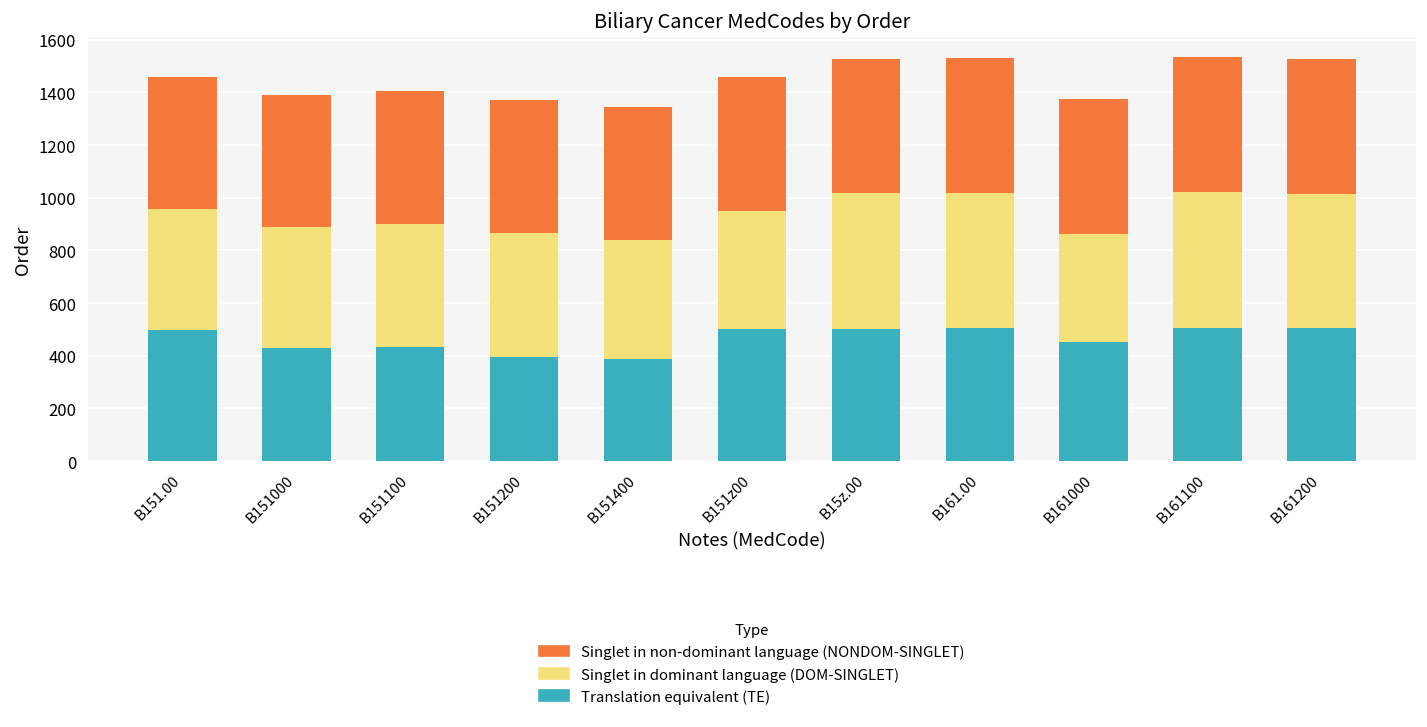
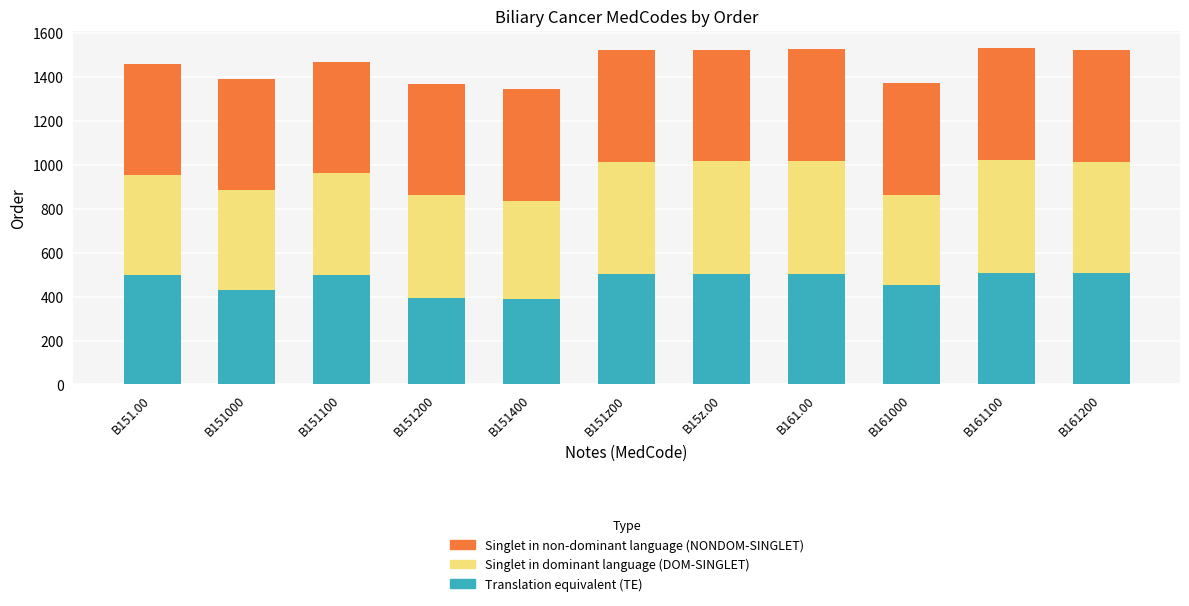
  {
    "Translation equivalent (TE)": {
      "B151.00": 500,
      "B151000": 430,
-     "B151100": 440,
+     "B151100": 500,
      "B151200": 400,
      "B151400": 390,
      "B151z00": 500,
      "B15z.00": 500,
      "B161.00": 500,
      "B161000": 450,
      "B161100": 510,
      "B161200": 510
    },
    "Singlet in dominant language (DOM-SINGLET)": {
      "B151.00": 460,
      "B151000": 460,
      "B151100": 460,
      "B151200": 470,
      "B151400": 450,
-     "B151z00": 450,
+     "B151z00": 510,
      "B15z.00": 510,
      "B161.00": 520,
      "B161000": 410,
      "B161100": 520,
      "B161200": 510
    },
    "Singlet in non-dominant language (NONDOM-SINGLET)": {
      "B151.00": 500,
      "B151000": 500,
      "B151100": 510,
      "B151200": 510,
      "B151400": 510,
      "B151z00": 510,
      "B15z.00": 510,
      "B161.00": 510,
      "B161000": 510,
      "B161100": 510,
      "B161200": 510
    }
  }
